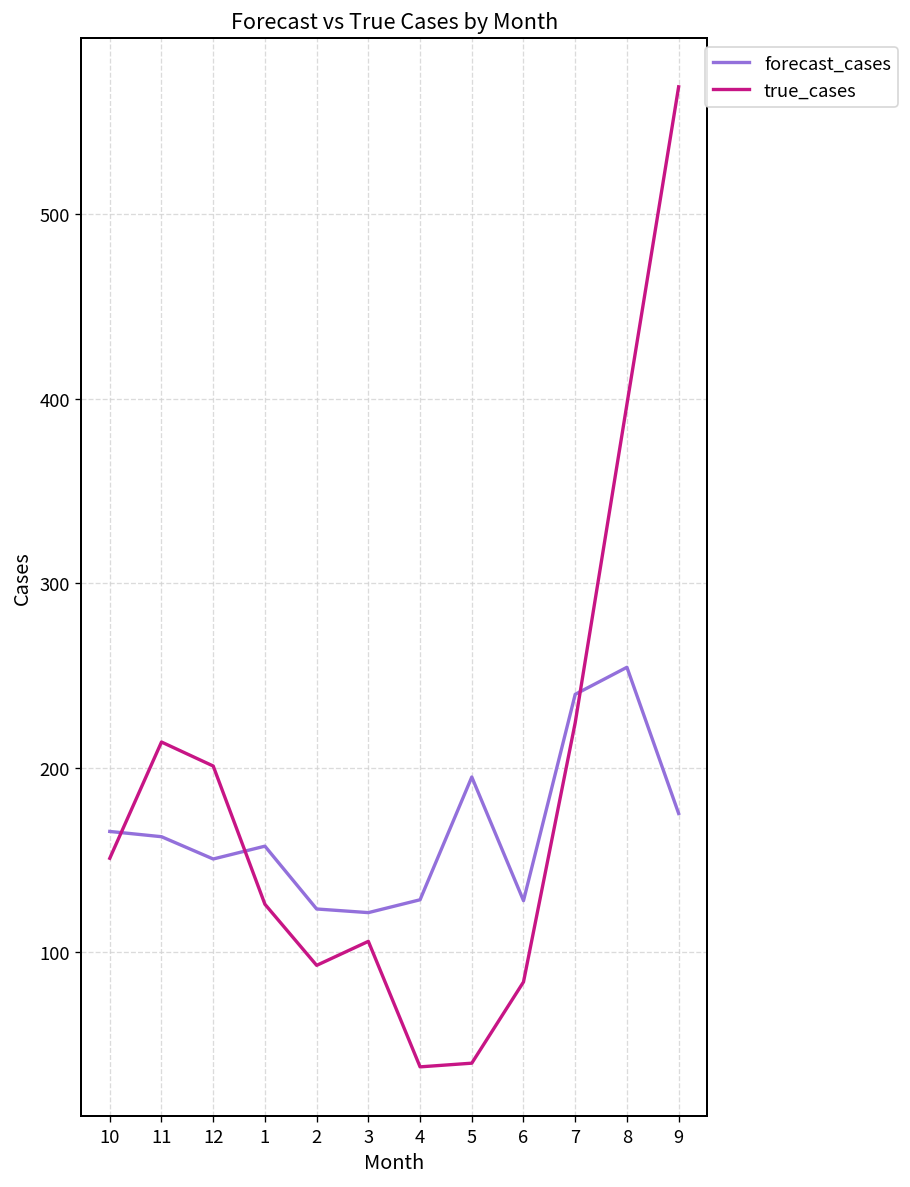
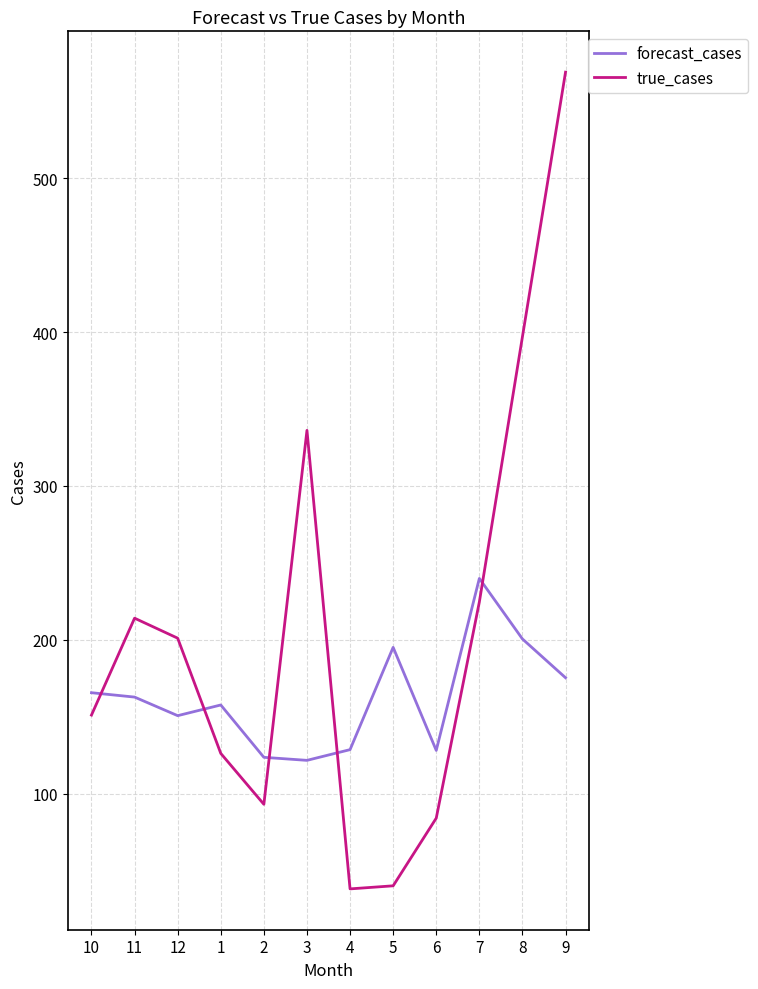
  {
    "forecast_cases": {
      "10": 166,
      "11": 163,
      "12": 151,
      "1": 158,
      "2": 124,
      "3": 122,
      "4": 129,
      "5": 195,
      "6": 128,
      "7": 240,
-     "8": 254,
+     "8": 200,
      "9": 175
    },
    "true_cases": {
      "10": 151,
      "11": 214,
      "12": 201,
      "1": 126,
      "2": 93,
-     "3": 106,
+     "3": 336,
      "4": 38,
      "5": 40,
      "6": 84,
      "7": 225,
      "8": 397,
      "9": 569
    }
  }
